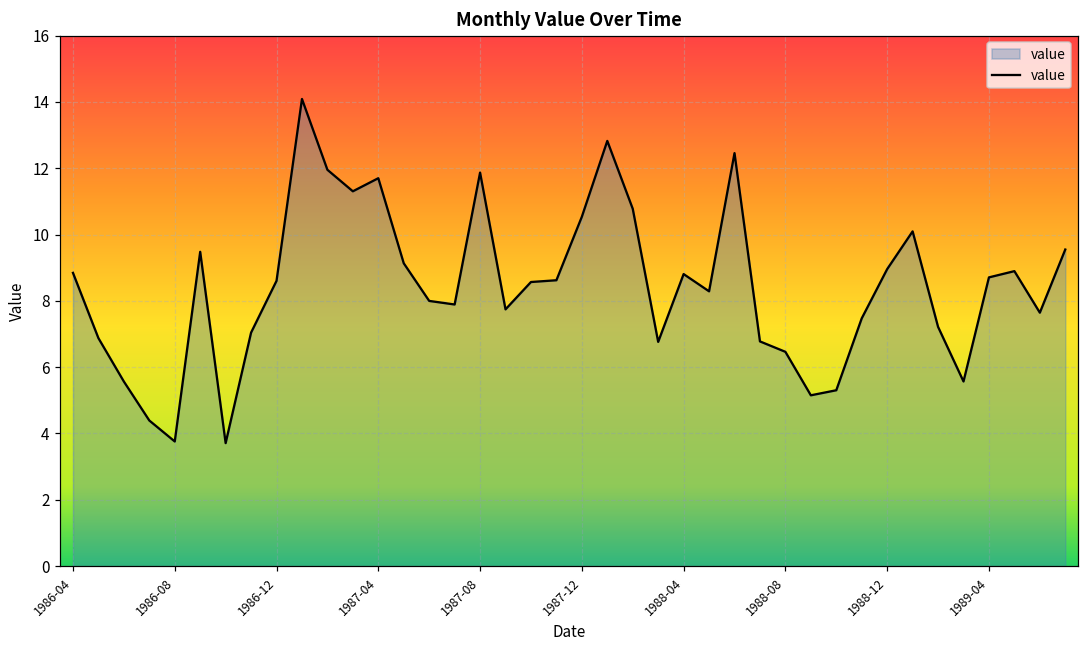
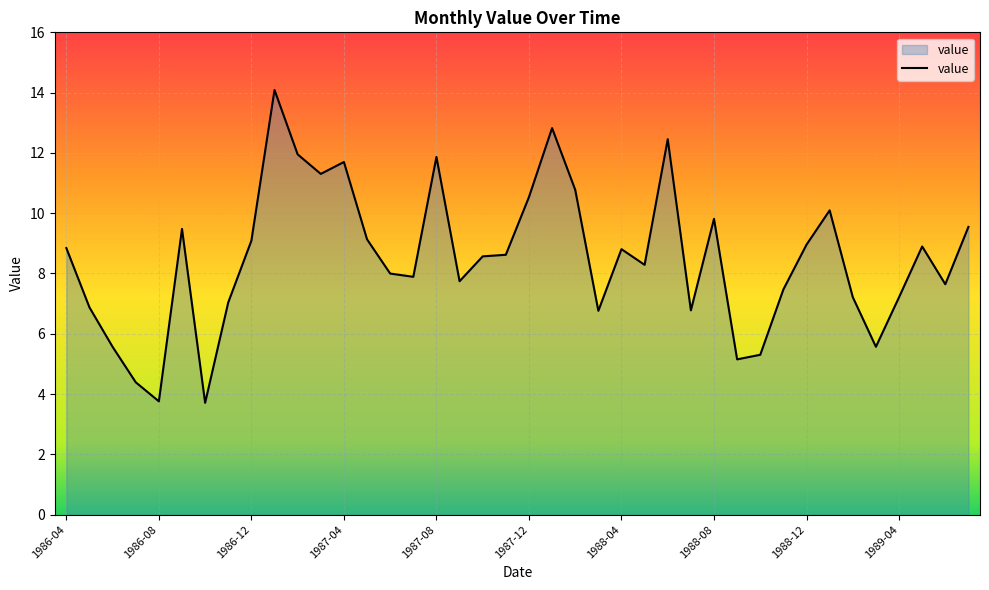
  {
    "1986-04": 8.8,
    "1986-08": 3.8,
-   "1986-12": 8.6,
+   "1986-12": 9.1,
    "1987-04": 11.7,
    "1987-08": 11.9,
    "1987-12": 10.5,
    "1988-04": 8.8,
-   "1988-08": 6.5,
+   "1988-08": 9.8,
    "1988-12": 9.0,
-   "1989-04": 8.7
+   "1989-04": 7.2
  }
